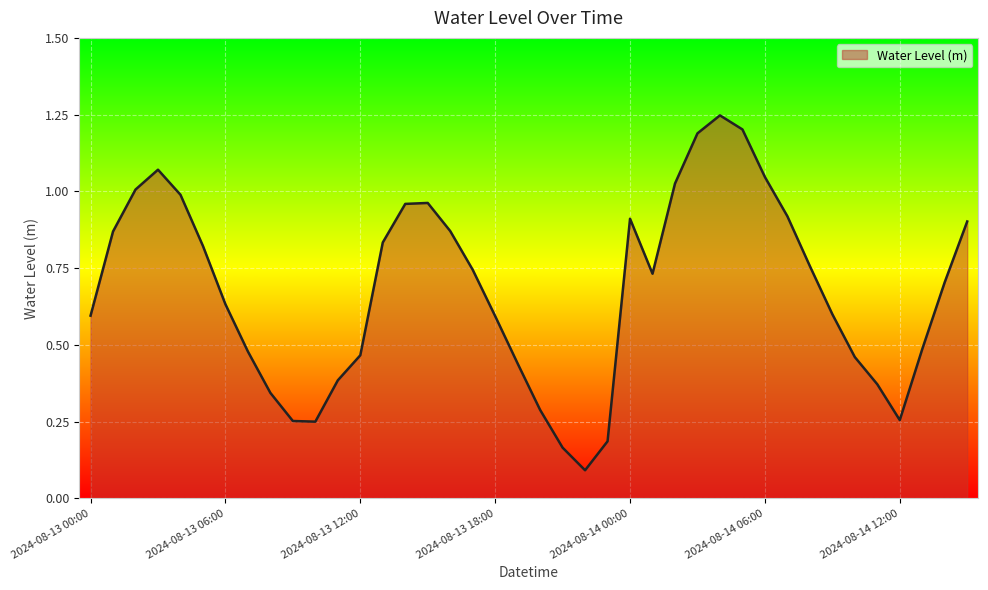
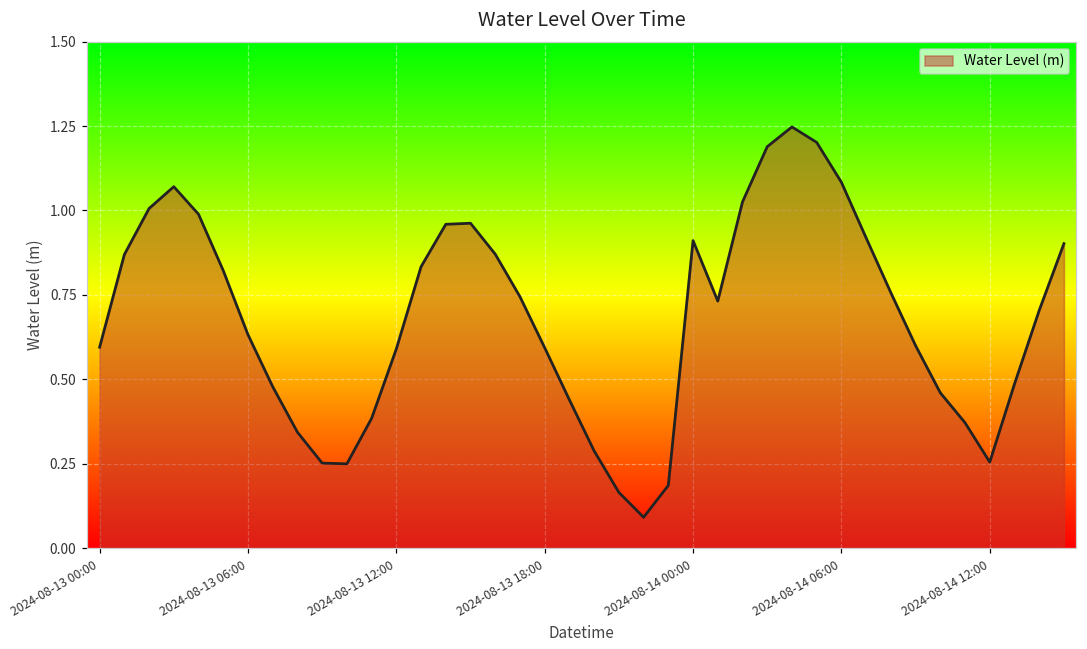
  {
    "2024-08-13 00:00": 0.60,
    "2024-08-13 06:00": 0.63,
-   "2024-08-13 12:00": 0.47,
+   "2024-08-13 12:00": 0.59,
    "2024-08-13 18:00": 0.59,
    "2024-08-14 00:00": 0.91,
-   "2024-08-14 06:00": 1.05,
+   "2024-08-14 06:00": 1.08,
    "2024-08-14 12:00": 0.25
  }
